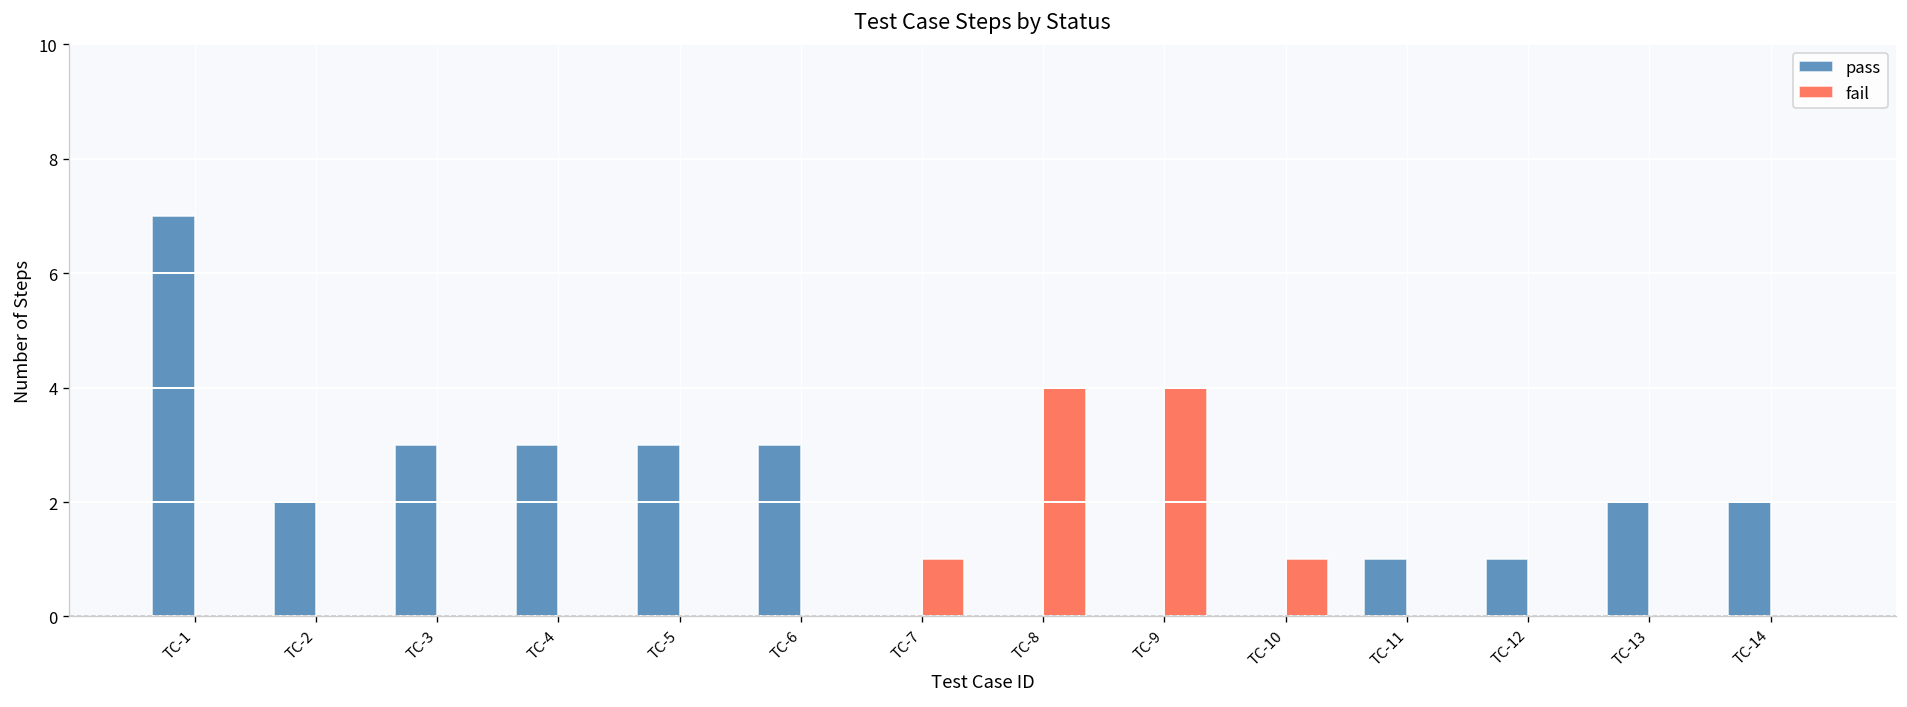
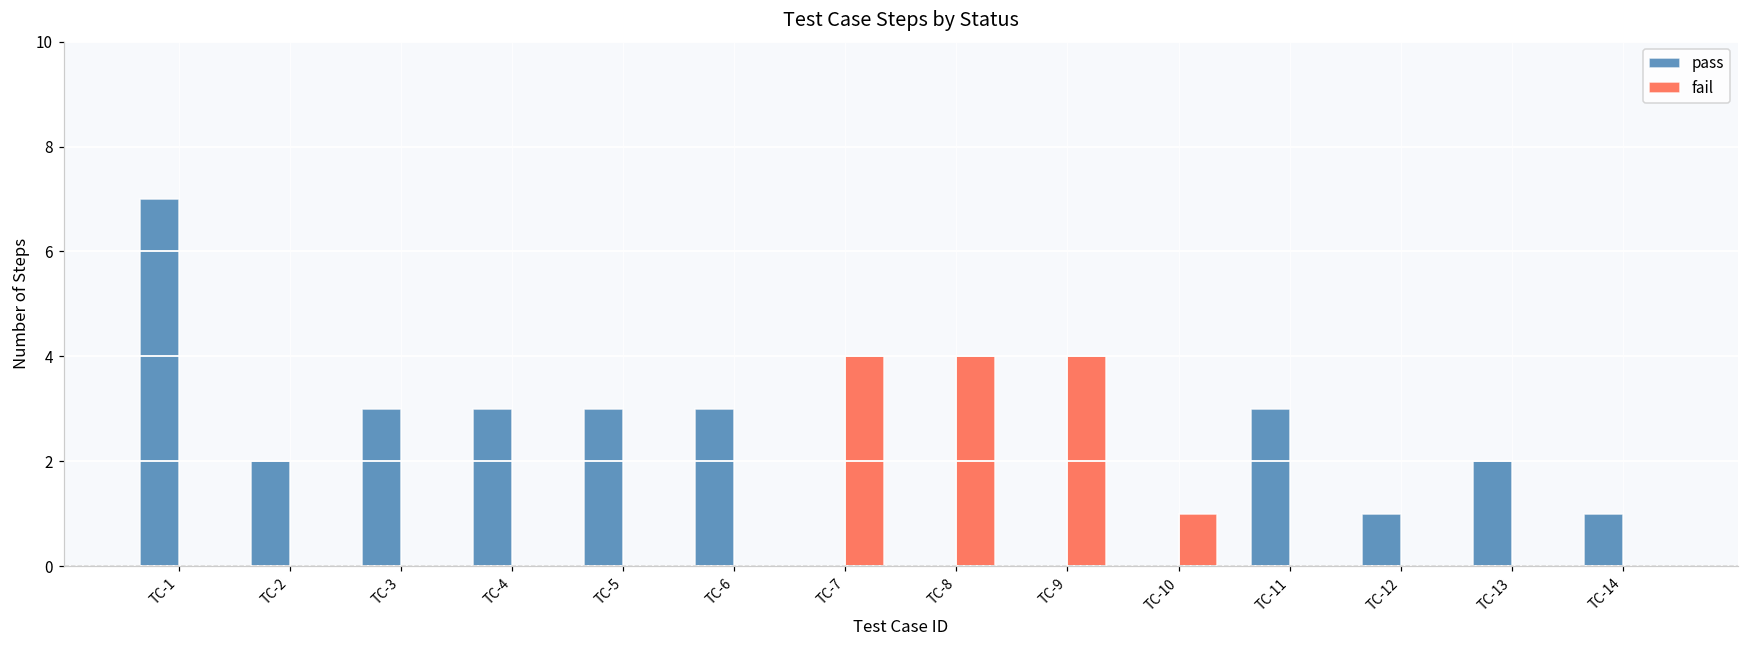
  {
    "pass": {
      "TC-1": 7,
      "TC-2": 2,
      "TC-3": 3,
      "TC-4": 3,
      "TC-5": 3,
      "TC-6": 3,
      "TC-7": 0,
      "TC-8": 0,
      "TC-9": 0,
      "TC-10": 0,
-     "TC-11": 1,
+     "TC-11": 3,
      "TC-12": 1,
      "TC-13": 2,
-     "TC-14": 2
+     "TC-14": 1
    },
    "fail": {
      "TC-1": 0,
      "TC-2": 0,
      "TC-3": 0,
      "TC-4": 0,
      "TC-5": 0,
      "TC-6": 0,
-     "TC-7": 1,
+     "TC-7": 4,
      "TC-8": 4,
      "TC-9": 4,
      "TC-10": 1,
      "TC-11": 0,
      "TC-12": 0,
      "TC-13": 0,
      "TC-14": 0
    }
  }
